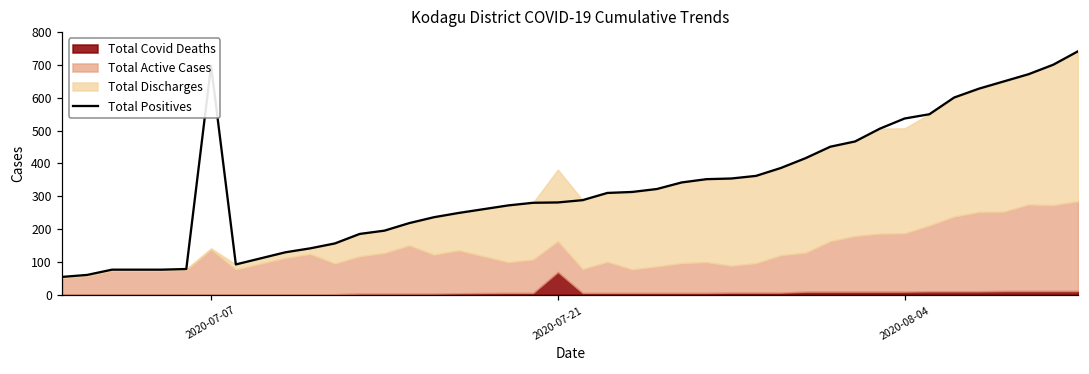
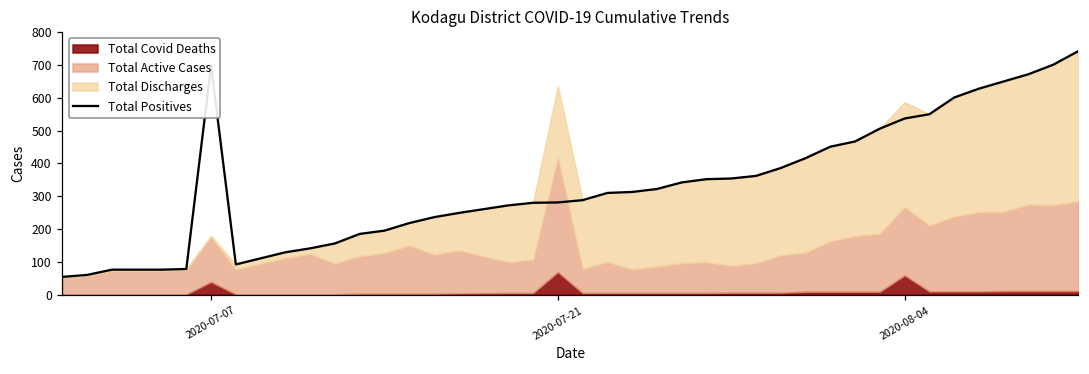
  {
    "Total Covid Deaths": {
-     "2020-07-07": 0,
+     "2020-07-07": 40,
      "2020-07-21": 70,
-     "2020-08-04": 10
+     "2020-08-04": 60
    },
    "Total Positives": {
      "2020-07-21": 280,
      "2020-08-04": 540
    },
    "Total Active Cases": {
-     "2020-07-21": 90,
-     "2020-08-04": 180
+     "2020-07-21": 350,
+     "2020-08-04": 210
    },
    "Total Discharges": {
      "2020-07-21": 220,
      "2020-08-04": 320
    }
  }
